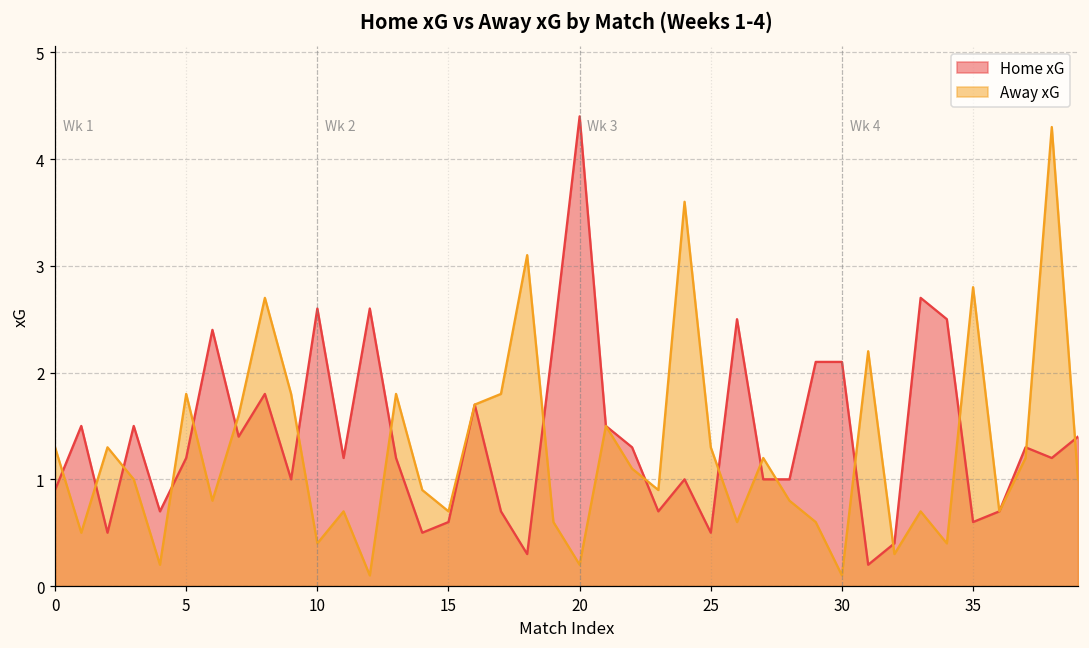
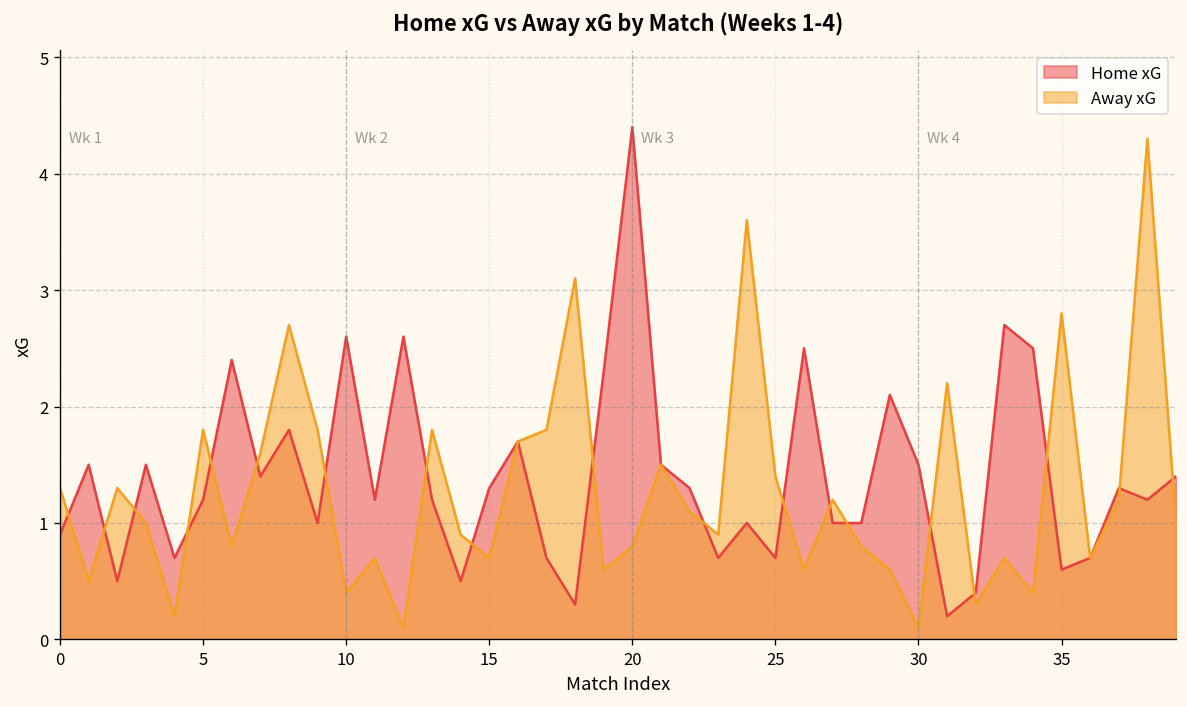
  {
    "Home xG": {
      "0": 0.9,
      "5": 1.2,
      "10": 2.6,
-     "15": 0.6,
-     "25": 0.5,
-     "30": 2.1,
+     "15": 1.3,
+     "25": 0.7,
+     "30": 1.5,
      "35": 0.6
    },
    "Away xG": {
      "0": 1.3,
      "5": 1.8,
      "10": 0.4,
      "15": 0.7,
-     "20": 0.2,
-     "25": 1.3,
+     "20": 0.8,
+     "25": 1.4,
      "30": 0.1,
      "35": 2.8
    }
  }
